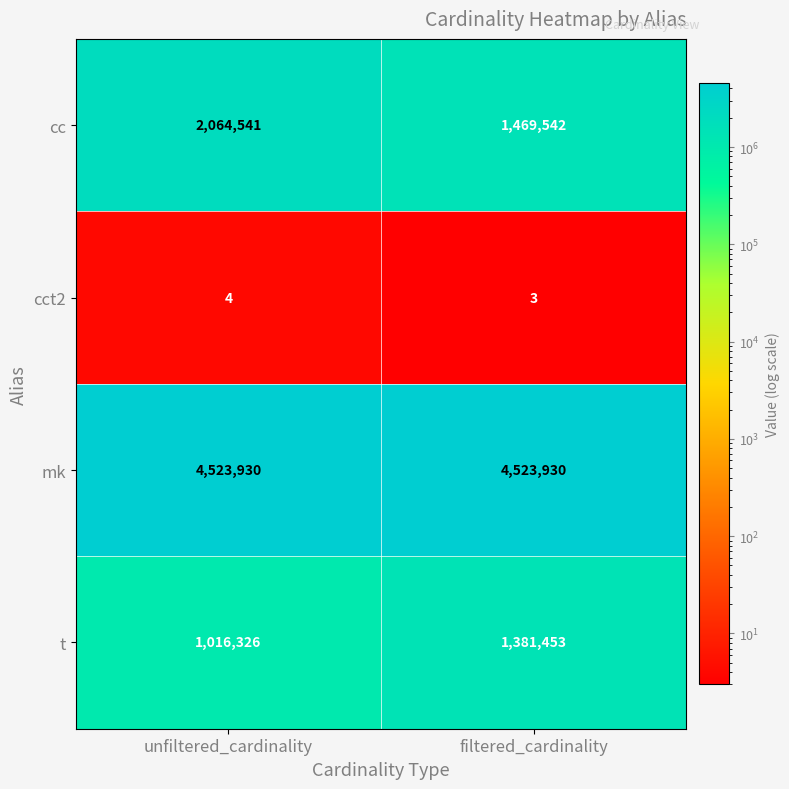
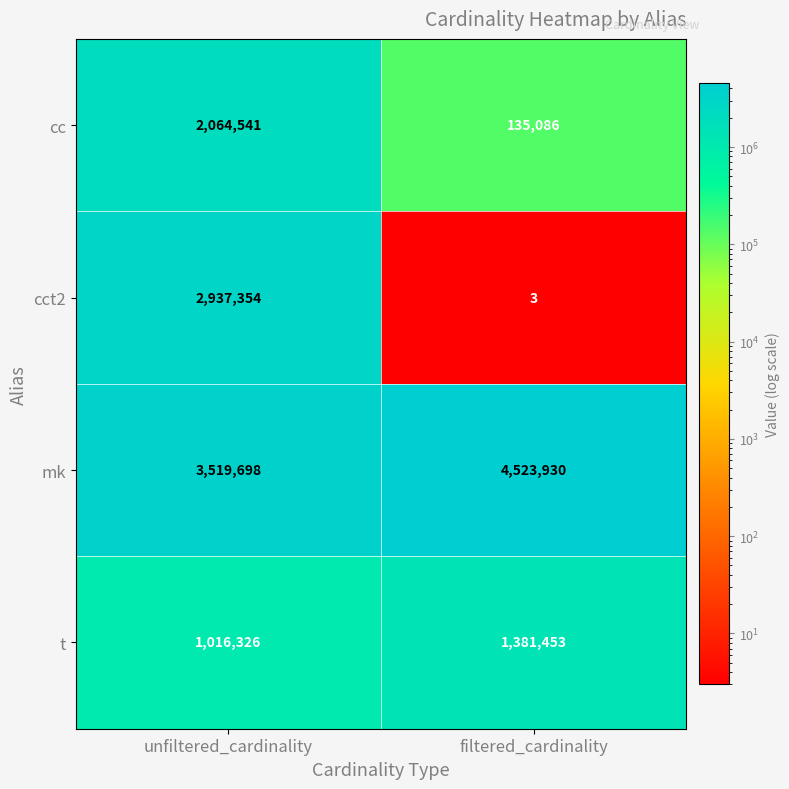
  {
    "cc": {
      "unfiltered_cardinality": "2,064,541",
-     "filtered_cardinality": "1,469,542"
+     "filtered_cardinality": "135,086"
    },
    "cct2": {
-     "unfiltered_cardinality": "4",
+     "unfiltered_cardinality": "2,937,354",
      "filtered_cardinality": "3"
    },
    "mk": {
-     "unfiltered_cardinality": "4,523,930",
+     "unfiltered_cardinality": "3,519,698",
      "filtered_cardinality": "4,523,930"
    },
    "t": {
      "unfiltered_cardinality": "1,016,326",
      "filtered_cardinality": "1,381,453"
    }
  }
